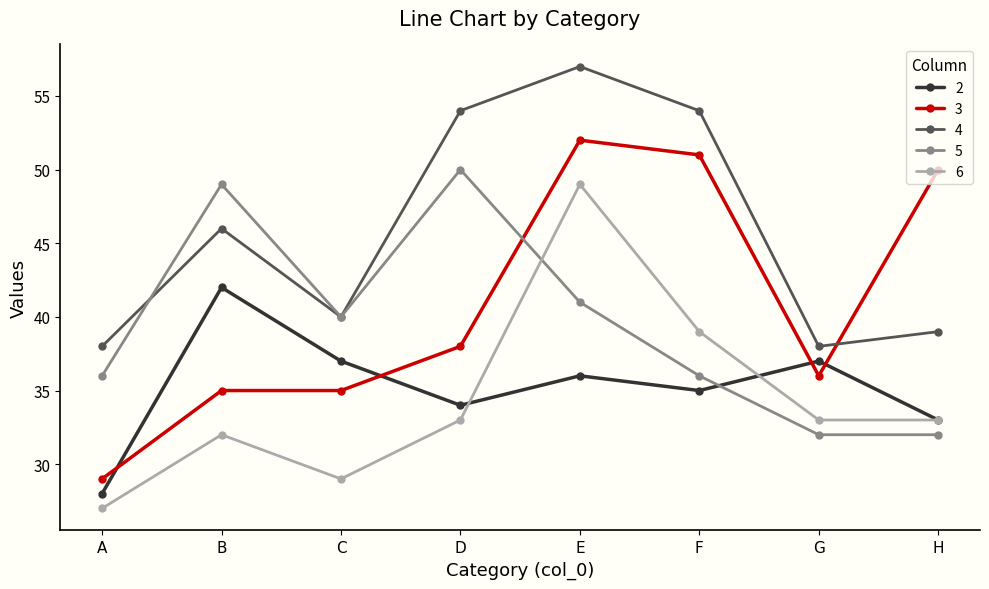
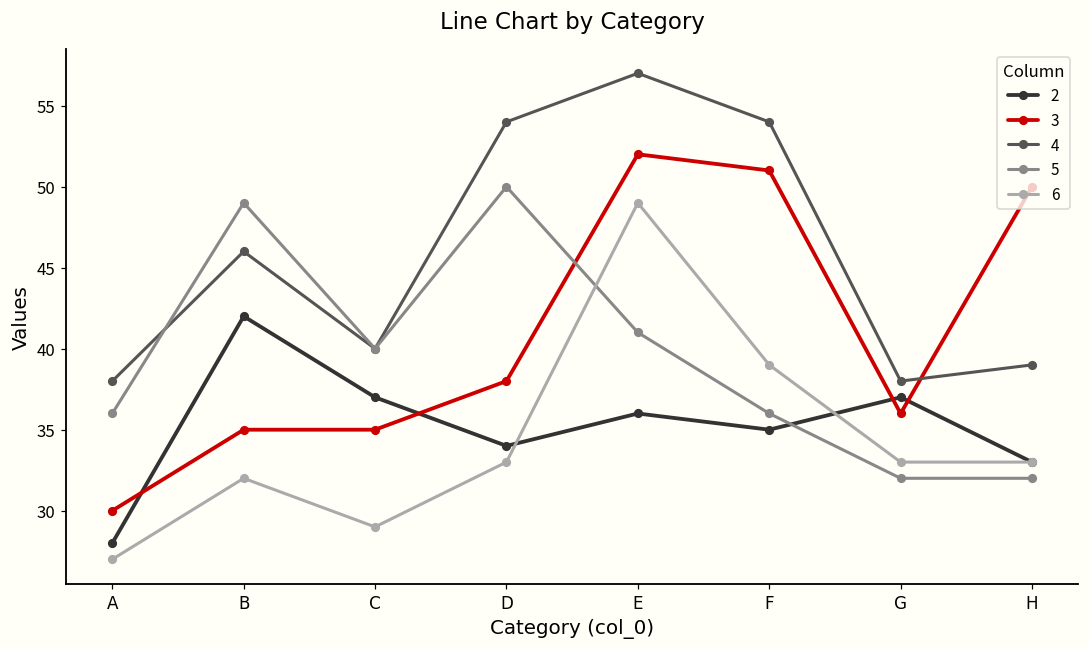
  {
    "3": {
-     "A": 29,
+     "A": 30,
      "B": 35,
      "C": 35,
      "D": 38,
      "E": 52,
      "F": 51,
      "G": 36
    }
  }
